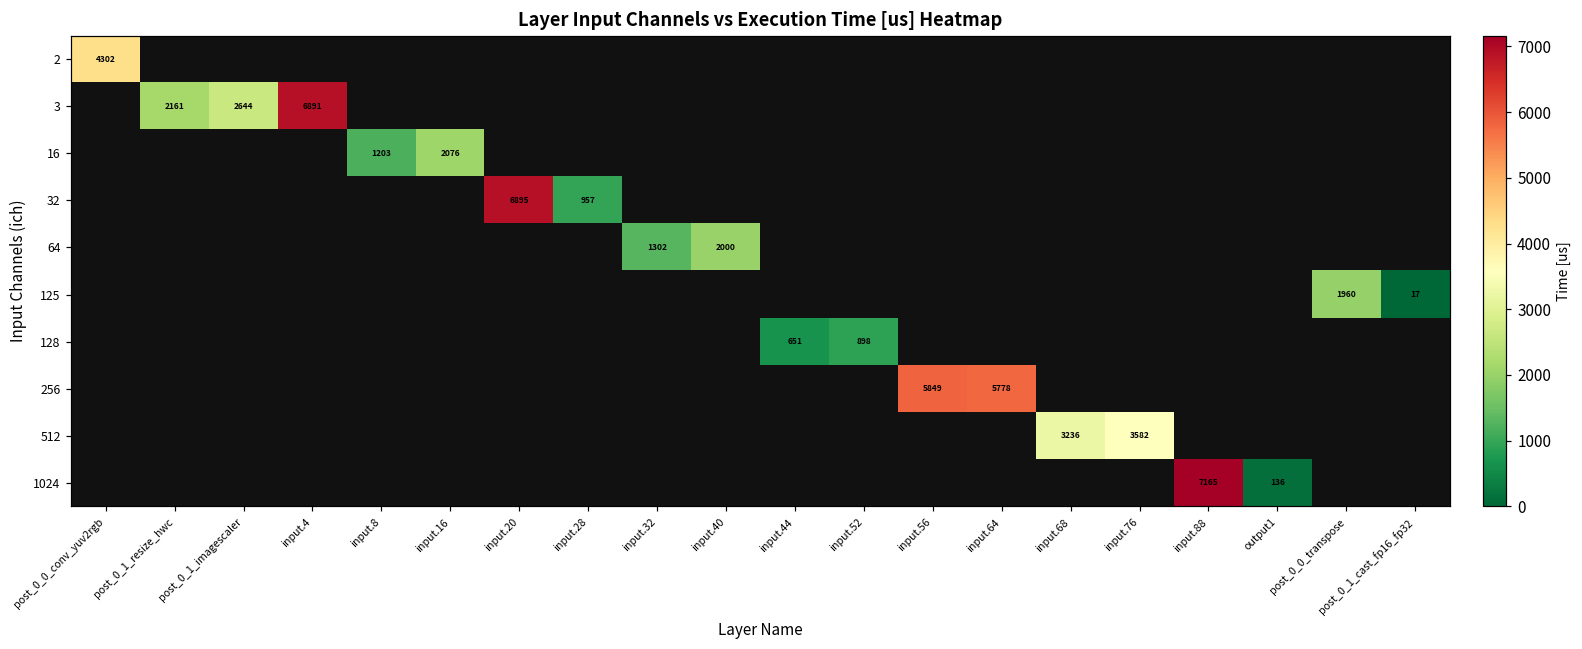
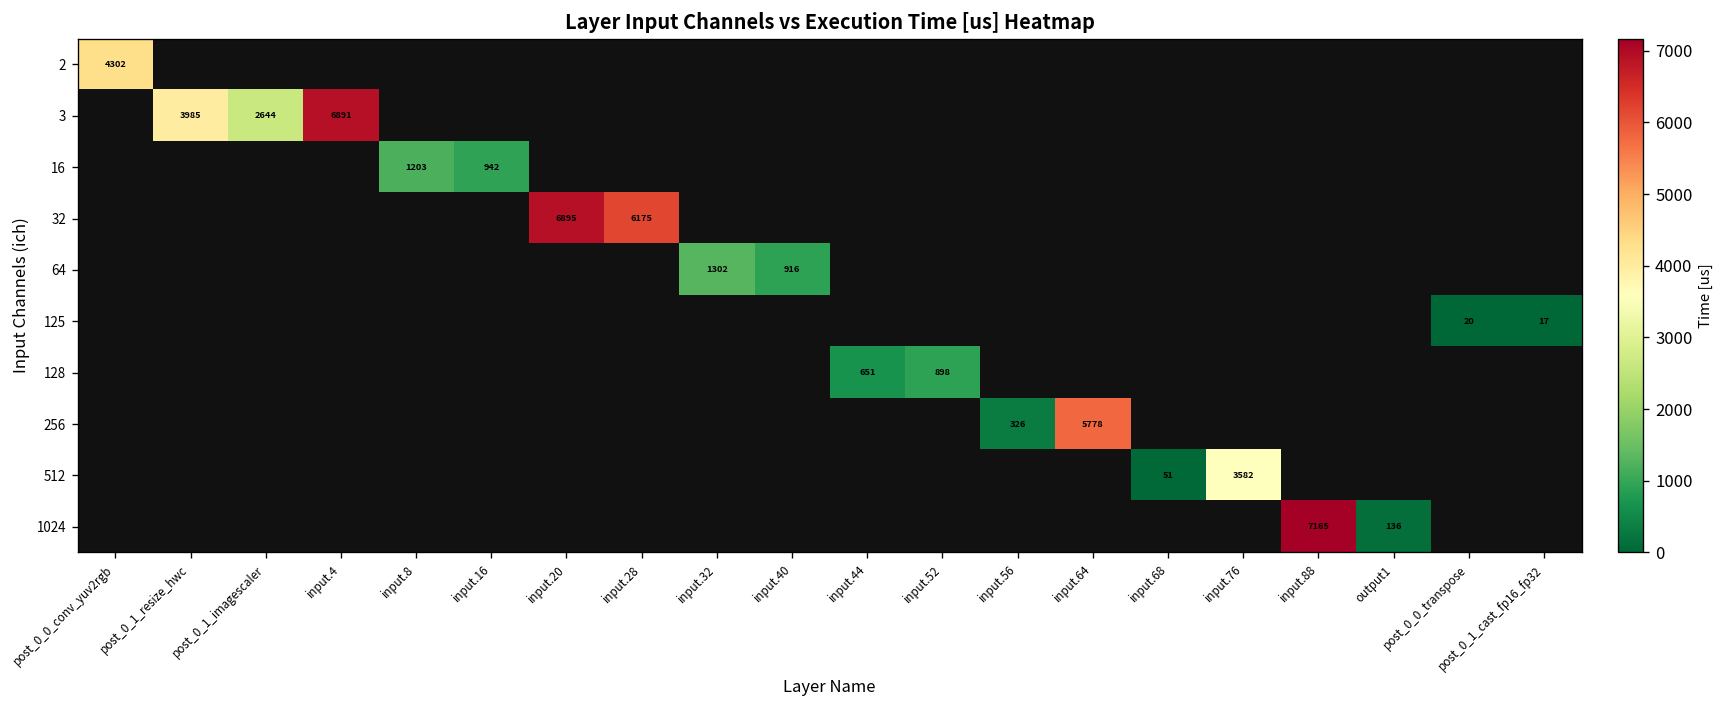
  {
    "2": {
      "post_0_0_conv_yuv2rgb": 4302
    },
    "3": {
-     "post_0_1_resize_hwc": 2161,
+     "post_0_1_resize_hwc": 3985,
      "post_0_1_imagescaler": 2644,
      "input.4": 6891
    },
    "16": {
      "input.8": 1203,
-     "input.16": 2076
+     "input.16": 942
    },
    "32": {
      "input.20": 6895,
-     "input.28": 957
+     "input.28": 6175
    },
    "64": {
      "input.32": 1302,
-     "input.40": 2000
+     "input.40": 916
    },
    "125": {
-     "post_0_0_transpose": 1960,
+     "post_0_0_transpose": 20,
      "post_0_1_cast_fp16_fp32": 17
    },
    "128": {
      "input.44": 651,
      "input.52": 898
    },
    "256": {
-     "input.56": 5849,
+     "input.56": 326,
      "input.64": 5778
    },
    "512": {
-     "input.68": 3236,
+     "input.68": 51,
      "input.76": 3582
    },
    "1024": {
      "input.88": 7165,
      "output1": 136
    }
  }
